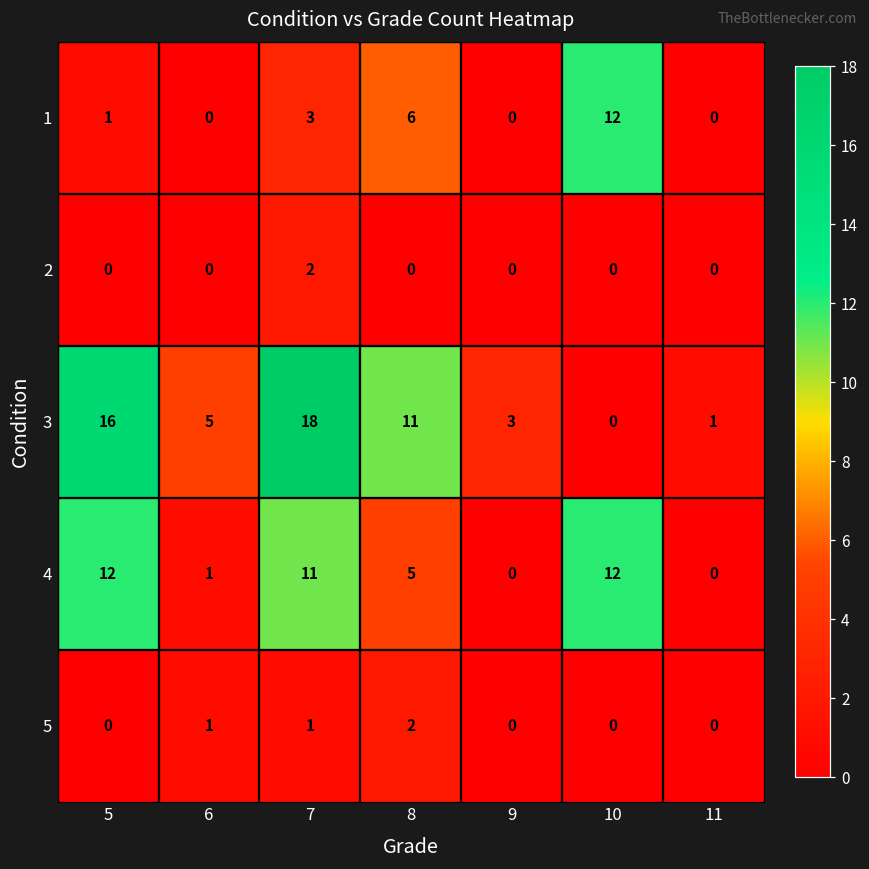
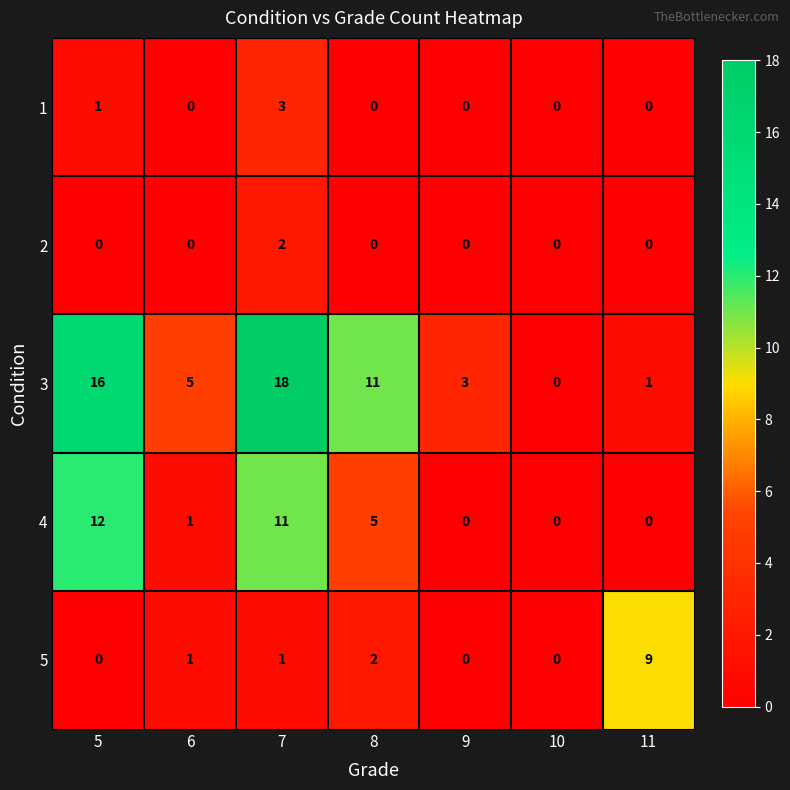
  {
    "1": {
      "5": 1,
      "6": 0,
      "7": 3,
-     "8": 6,
+     "8": 0,
      "9": 0,
-     "10": 12,
+     "10": 0,
      "11": 0
    },
    "2": {
      "5": 0,
      "6": 0,
      "7": 2,
      "8": 0,
      "9": 0,
      "10": 0,
      "11": 0
    },
    "3": {
      "5": 16,
      "6": 5,
      "7": 18,
      "8": 11,
      "9": 3,
      "10": 0,
      "11": 1
    },
    "4": {
      "5": 12,
      "6": 1,
      "7": 11,
      "8": 5,
      "9": 0,
-     "10": 12,
+     "10": 0,
      "11": 0
    },
    "5": {
      "5": 0,
      "6": 1,
      "7": 1,
      "8": 2,
      "9": 0,
      "10": 0,
-     "11": 0
+     "11": 9
    }
  }
